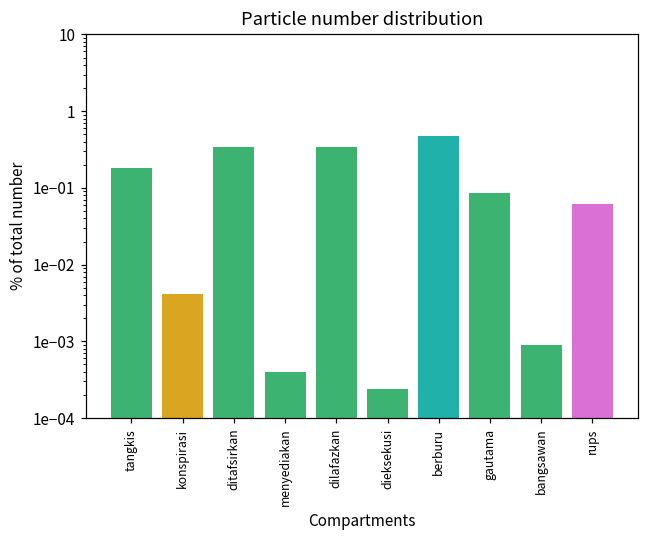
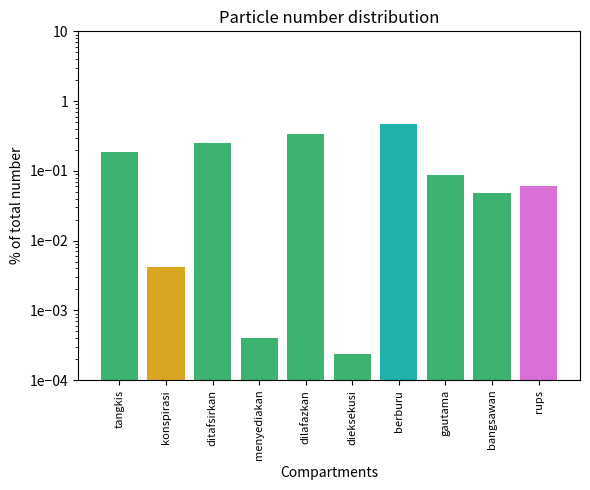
  {
    "tangkis": 0.18,
    "konspirasi": 0.004,
-   "ditafsirkan": 0.3,
+   "ditafsirkan": 0.25,
    "menyediakan": 0.0004,
    "dilafazkan": 0.3,
    "dieksekusi": 0.00024,
    "berburu": 0.5,
    "gautama": 0.09,
-   "bangsawan": 0.0009,
+   "bangsawan": 0.05,
    "rups": 0.06
  }
